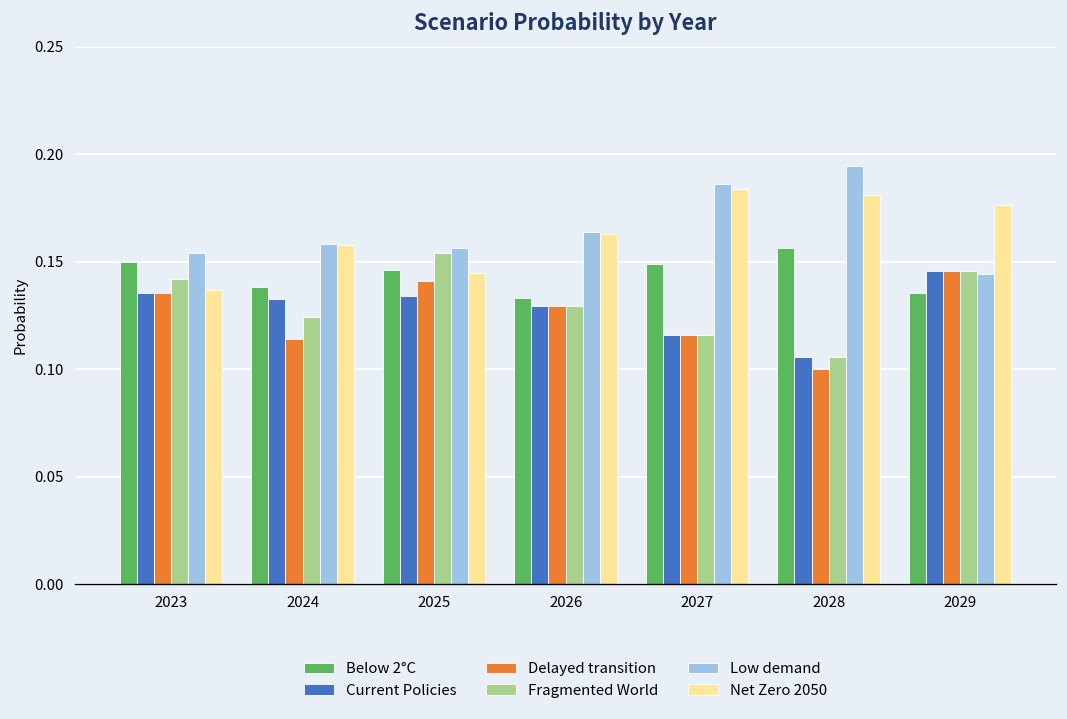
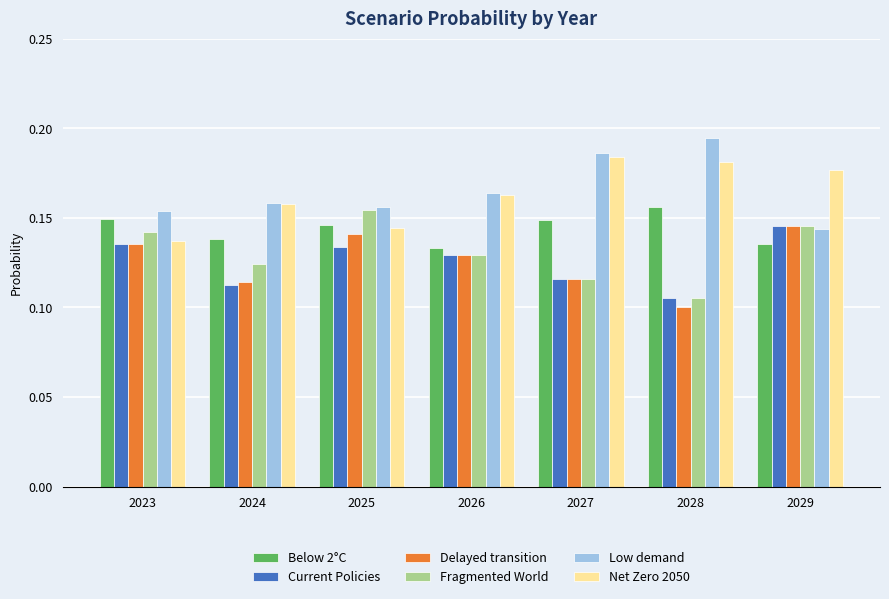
  {
    "Below 2°C": {
      "2023": 0.150,
      "2024": 0.138,
      "2025": 0.146,
      "2026": 0.133,
      "2027": 0.149,
      "2028": 0.156,
      "2029": 0.136
    },
    "Current Policies": {
      "2023": 0.136,
-     "2024": 0.133,
+     "2024": 0.113,
      "2025": 0.134,
      "2026": 0.129,
      "2027": 0.116,
      "2028": 0.105,
      "2029": 0.146
    },
    "Delayed transition": {
      "2023": 0.136,
      "2024": 0.114,
      "2025": 0.141,
      "2026": 0.129,
      "2027": 0.116,
      "2028": 0.100,
      "2029": 0.146
    },
    "Fragmented World": {
      "2023": 0.142,
      "2024": 0.124,
      "2025": 0.154,
      "2026": 0.129,
      "2027": 0.116,
      "2028": 0.105,
      "2029": 0.146
    },
    "Low demand": {
      "2023": 0.154,
      "2024": 0.158,
      "2025": 0.156,
      "2026": 0.164,
      "2027": 0.186,
      "2028": 0.195,
      "2029": 0.144
    },
    "Net Zero 2050": {
      "2023": 0.137,
      "2024": 0.158,
      "2025": 0.145,
      "2026": 0.163,
      "2027": 0.184,
      "2028": 0.181,
      "2029": 0.176
    }
  }
